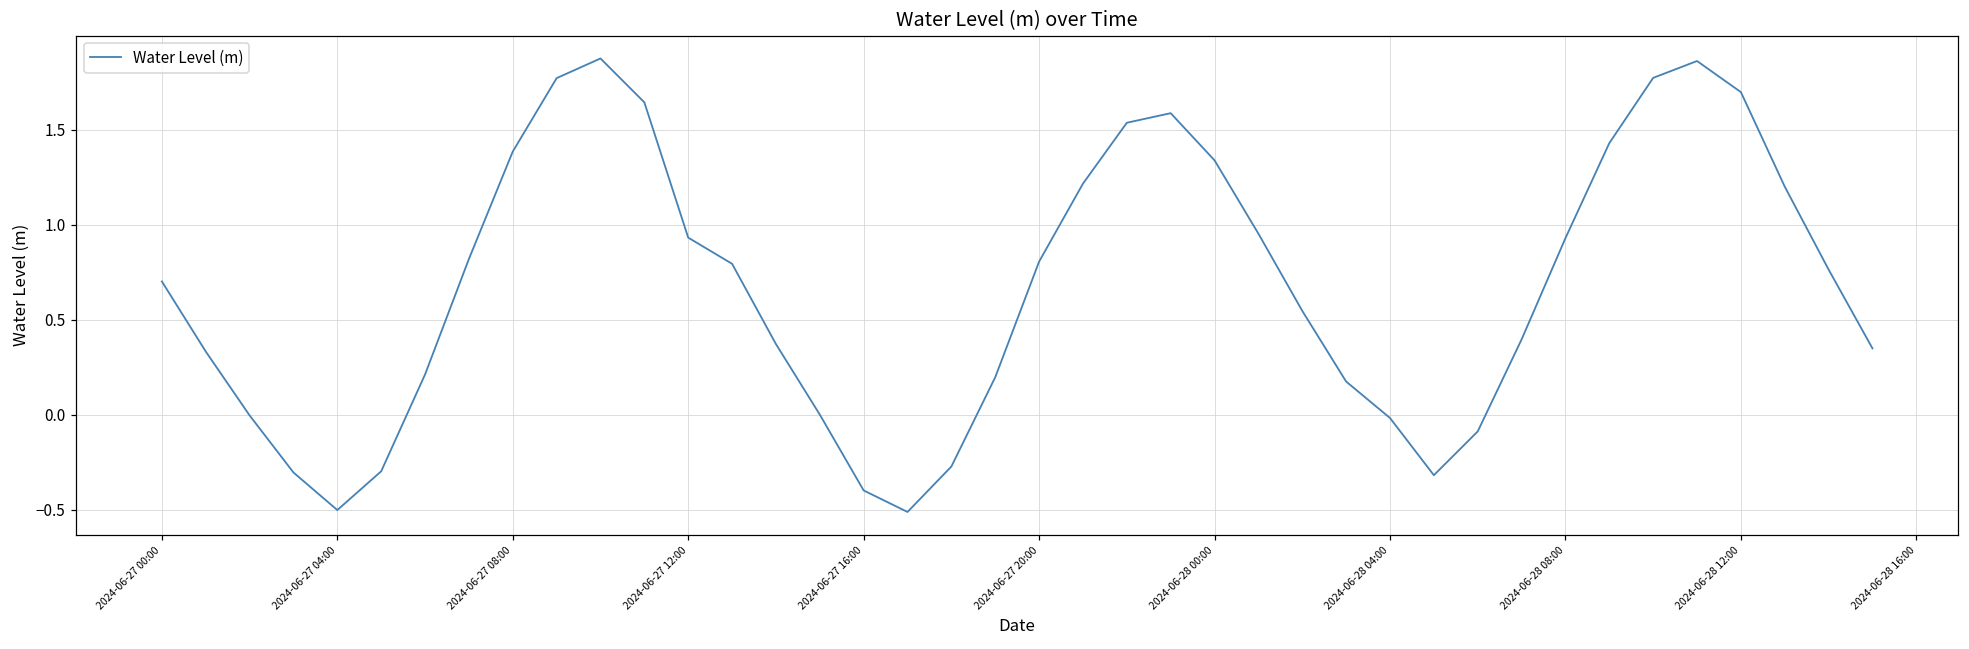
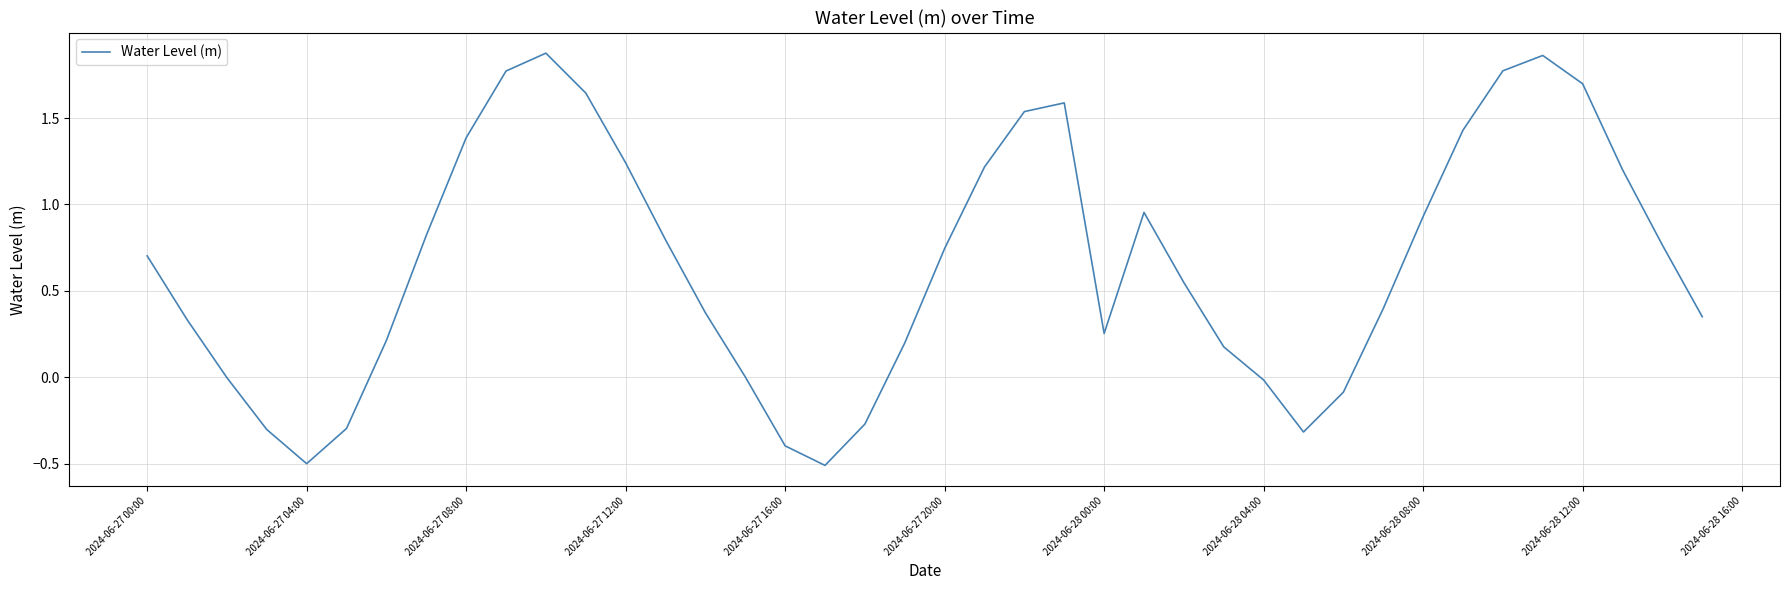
  {
    "2024-06-27 00:00": 0.70,
    "2024-06-27 04:00": -0.50,
    "2024-06-27 08:00": 1.39,
-   "2024-06-27 12:00": 0.93,
+   "2024-06-27 12:00": 1.24,
    "2024-06-27 16:00": -0.40,
-   "2024-06-27 20:00": 0.81,
-   "2024-06-28 00:00": 1.34,
+   "2024-06-27 20:00": 0.74,
+   "2024-06-28 00:00": 0.25,
    "2024-06-28 04:00": -0.02,
    "2024-06-28 08:00": 0.93,
    "2024-06-28 12:00": 1.70
  }
